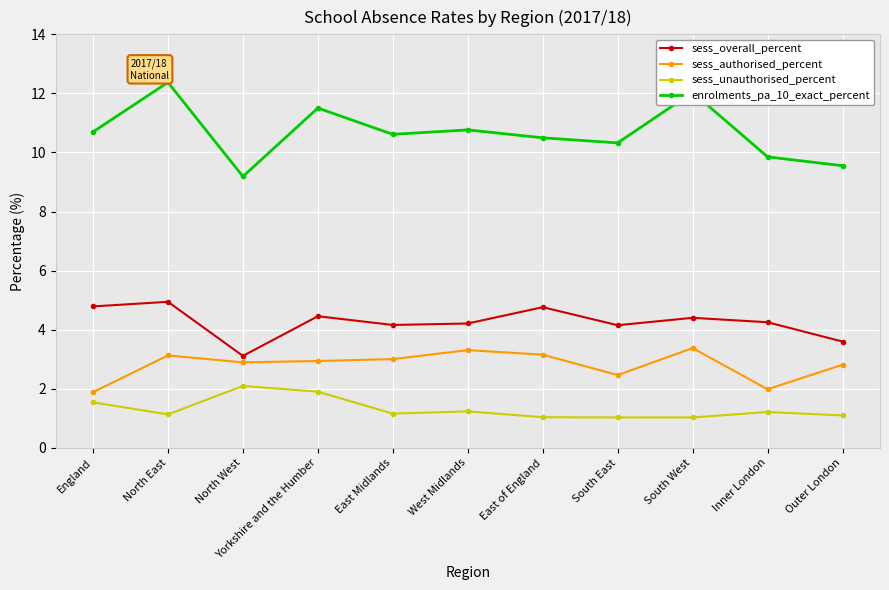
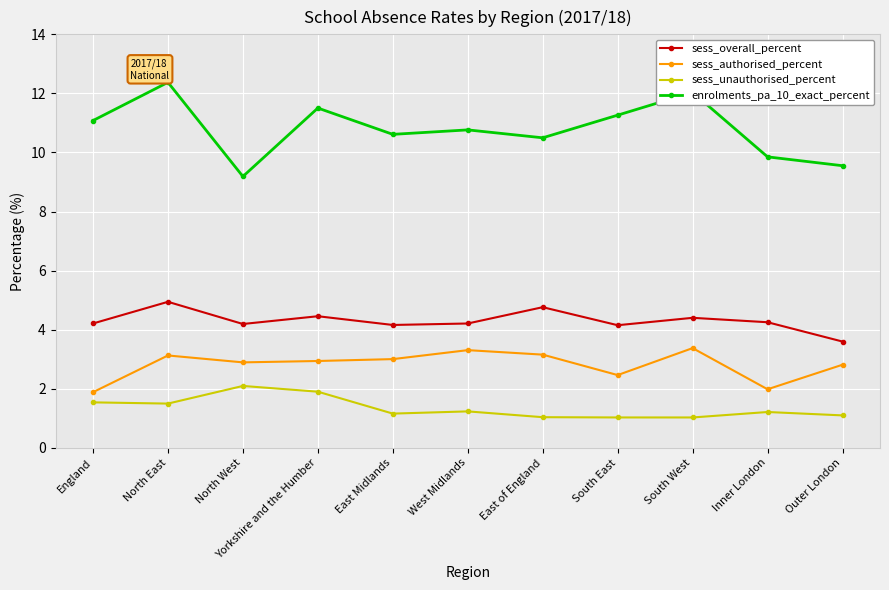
  {
    "sess_overall_percent": {
-     "England": 4.8,
+     "England": 4.2,
      "North East": 4.9,
-     "North West": 3.1,
+     "North West": 4.2,
      "Yorkshire and the Humber": 4.5,
      "East Midlands": 4.2,
      "West Midlands": 4.2,
      "East of England": 4.8,
      "South East": 4.1,
      "South West": 4.4,
      "Inner London": 4.3,
      "Outer London": 3.6
    },
    "sess_authorised_percent": {
      "England": 1.9,
      "North East": 3.1,
      "North West": 2.9,
      "Yorkshire and the Humber": 2.9,
      "East Midlands": 3.0,
      "West Midlands": 3.3,
      "East of England": 3.2,
      "South East": 2.5,
      "South West": 3.4,
      "Inner London": 2.0,
      "Outer London": 2.8
    },
    "sess_unauthorised_percent": {
      "England": 1.5,
-     "North East": 1.1,
+     "North East": 1.5,
      "North West": 2.1,
      "Yorkshire and the Humber": 1.9,
      "East Midlands": 1.2,
      "West Midlands": 1.2,
      "East of England": 1.0,
      "South East": 1.0,
      "South West": 1.0,
      "Inner London": 1.2,
      "Outer London": 1.1
    },
    "enrolments_pa_10_exact_percent": {
-     "England": 10.7,
+     "England": 11.1,
      "North West": 9.2,
      "Yorkshire and the Humber": 11.5,
      "East Midlands": 10.6,
      "West Midlands": 10.8,
      "East of England": 10.5,
-     "South East": 10.3,
+     "South East": 11.3,
      "Inner London": 9.9,
      "Outer London": 9.6
    }
  }
